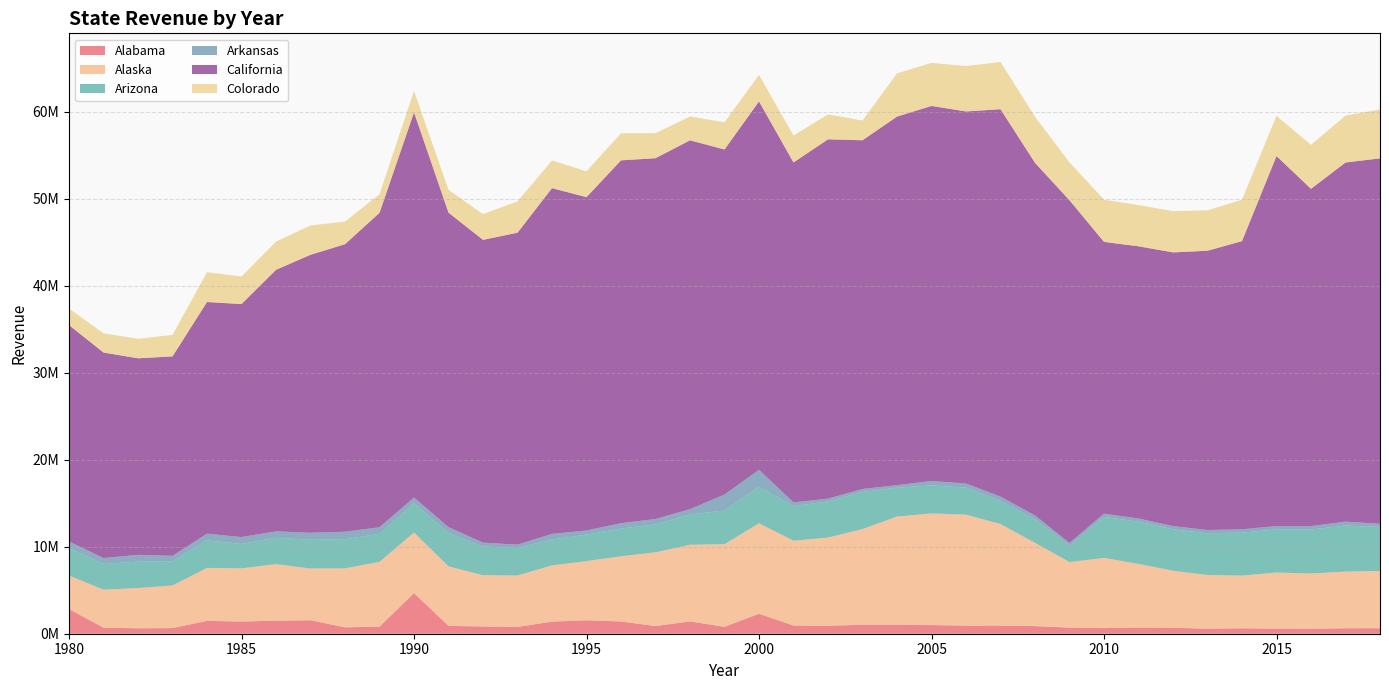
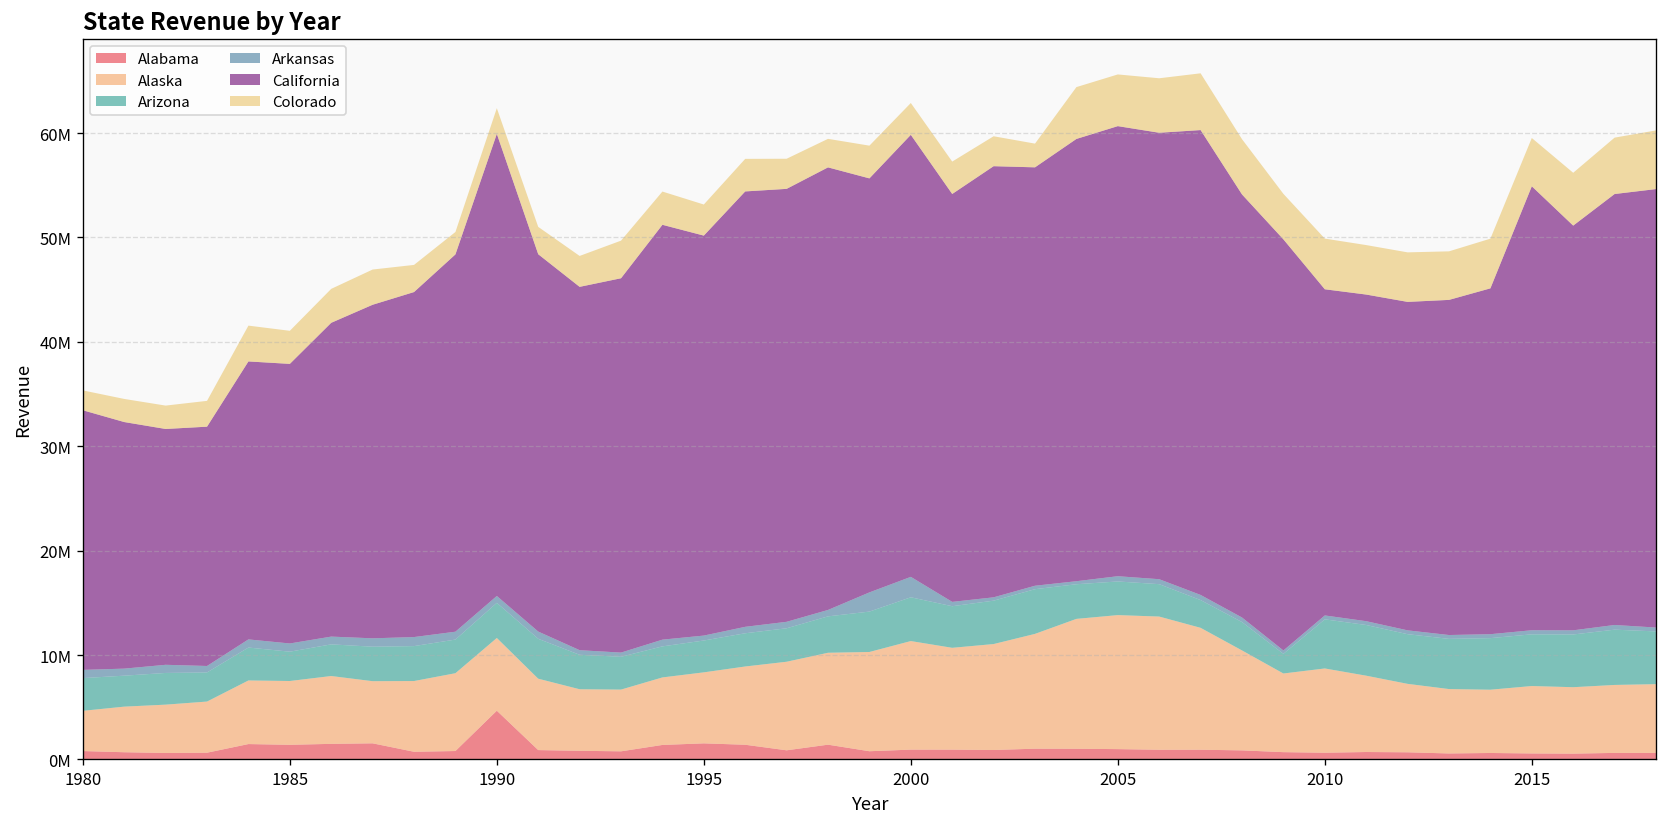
  {
    "Alabama": {
-     "1980": 3000000,
+     "1980": 1000000,
      "1985": 1000000,
      "1990": 5000000,
      "1995": 2000000,
-     "2000": 2000000,
+     "2000": 1000000,
      "2005": 1000000,
      "2010": 1000000,
      "2015": 1000000
    },
    "California": {
      "1980": 25000000,
      "1985": 27000000,
      "1990": 44000000,
      "1995": 38000000,
      "2000": 42000000,
      "2005": 43000000,
      "2010": 31000000,
      "2015": 43000000
    }
  }
